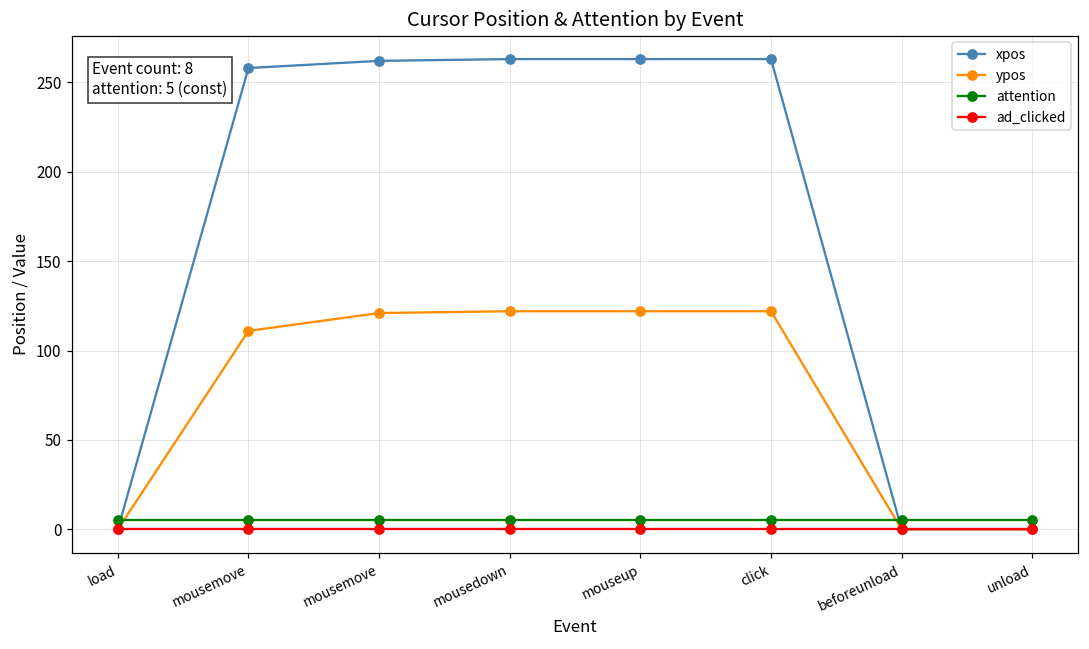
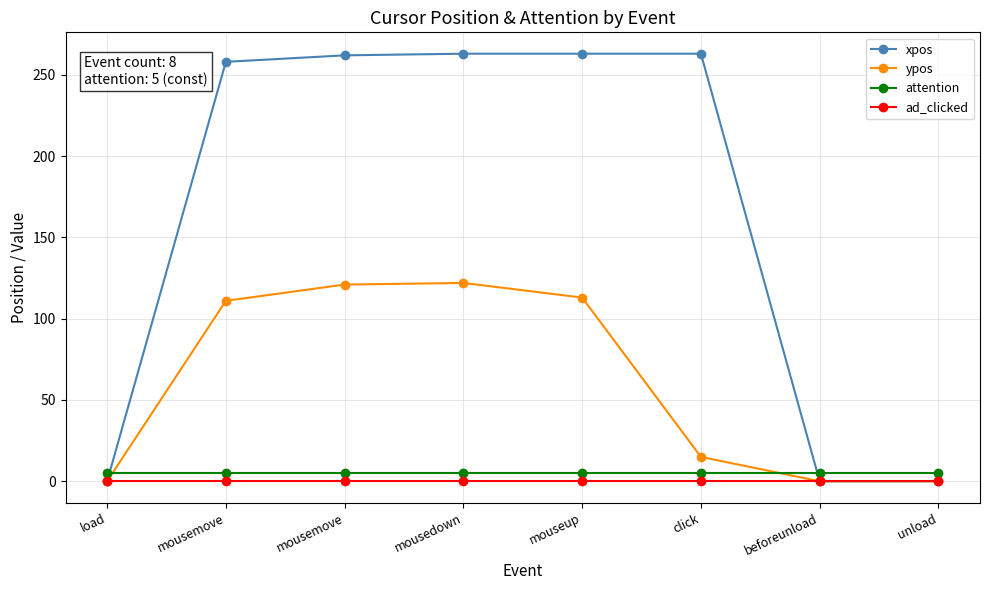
  {
    "xpos": {
      "mousedown": 263,
      "mouseup": 263,
      "click": 263
    },
    "ypos": {
      "mousedown": 122,
-     "mouseup": 122,
-     "click": 122
+     "mouseup": 113,
+     "click": 15
    },
    "attention": {
      "load": 5,
      "mousedown": 5,
      "mouseup": 5,
      "click": 5,
      "beforeunload": 5,
      "unload": 5
    },
    "ad_clicked": {
      "mousedown": 0,
      "mouseup": 0,
      "click": 0
    }
  }
